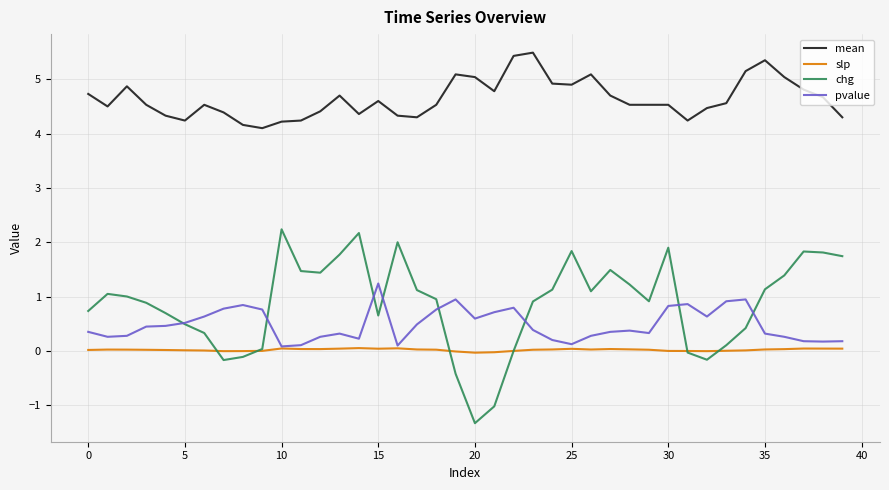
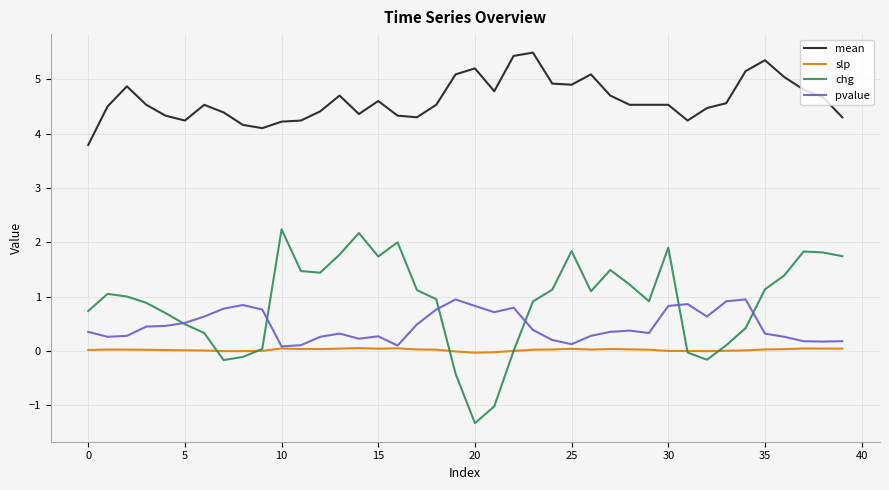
  {
    "mean": {
-     "0": 4.7,
+     "0": 3.8,
      "5": 4.2,
      "10": 4.2,
      "15": 4.6,
-     "20": 5.0,
+     "20": 5.2,
      "25": 4.9,
      "30": 4.5,
      "35": 5.4
    },
    "slp": {
      "0": 0.0,
      "5": 0.0,
      "15": 0.0,
      "20": 0.0,
      "25": 0.0,
      "30": 0.0,
      "35": 0.0
    },
    "chg": {
      "0": 0.7,
      "10": 2.2,
-     "15": 0.7,
+     "15": 1.7,
      "20": -1.3,
      "25": 1.8,
      "30": 1.9,
      "35": 1.1
    },
    "pvalue": {
      "0": 0.4,
-     "15": 1.2,
-     "20": 0.6,
+     "15": 0.3,
+     "20": 0.8,
      "25": 0.1,
      "30": 0.8,
      "35": 0.3
    }
  }
